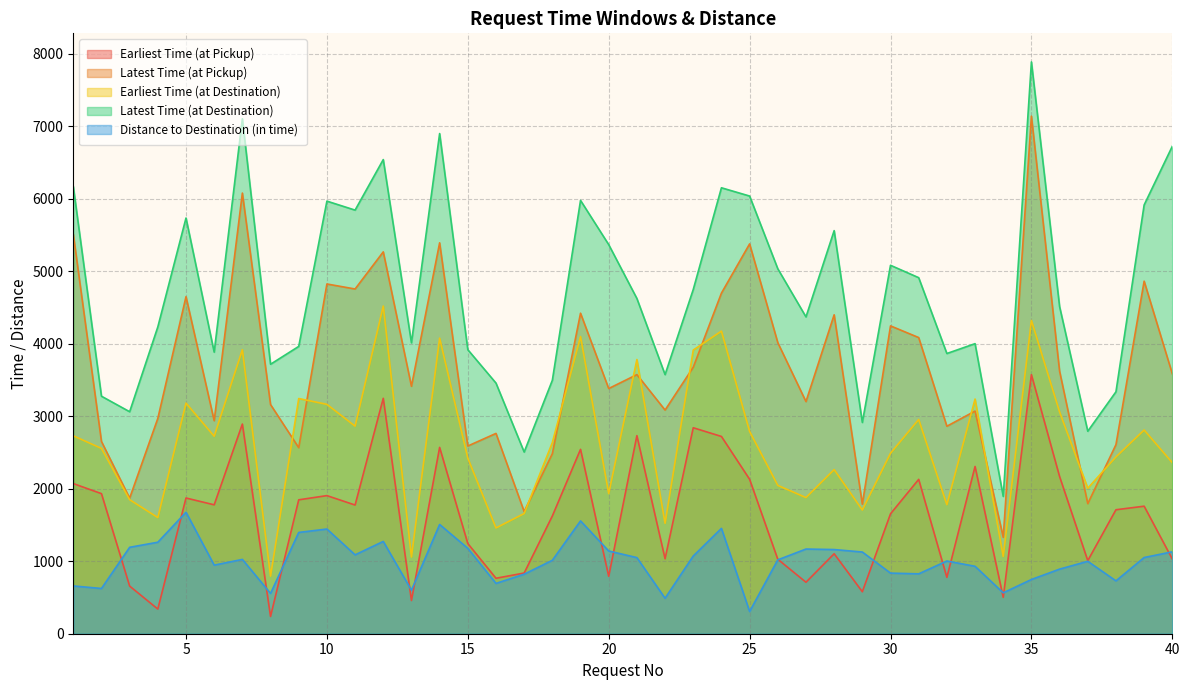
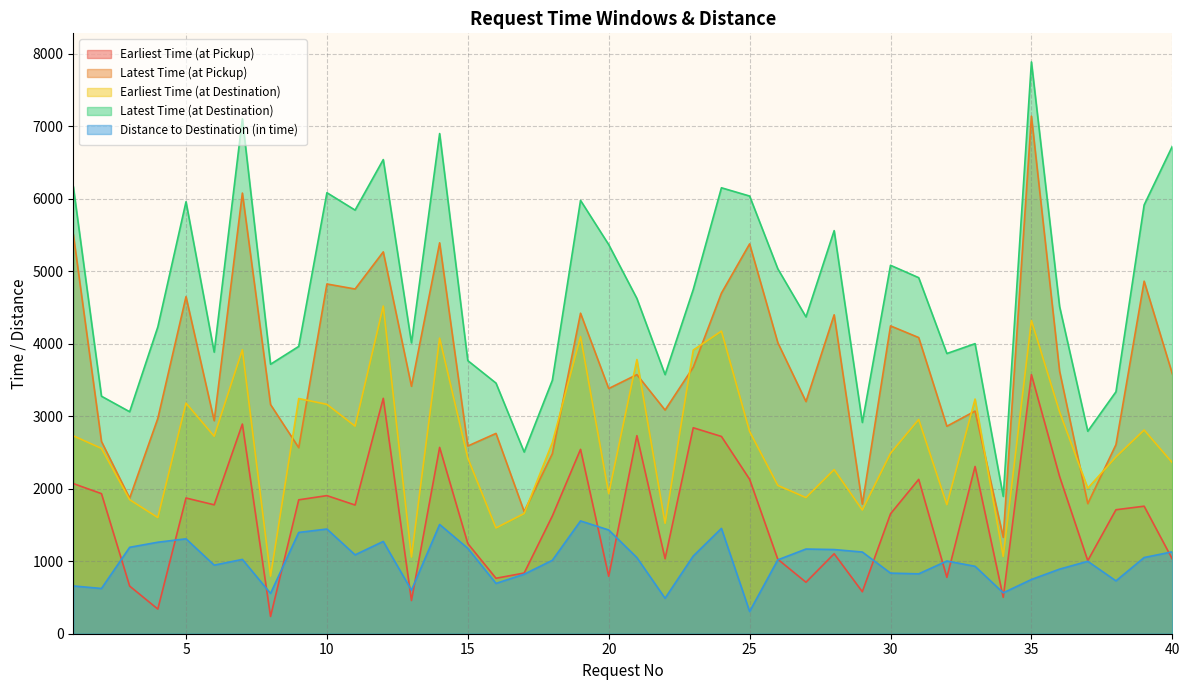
  {
    "Latest Time (at Destination)": {
-     "5": 5700,
-     "10": 6000,
-     "15": 3900,
+     "5": 6000,
+     "10": 6100,
+     "15": 3800,
      "20": 5400,
      "25": 6000,
      "30": 5100,
      "35": 7900,
      "40": 6700
    },
    "Distance to Destination (in time)": {
-     "5": 1700,
+     "5": 1300,
      "10": 1400,
      "15": 1200,
-     "20": 1100,
+     "20": 1400,
      "25": 300,
      "30": 800,
      "35": 700,
      "40": 1100
    }
  }
